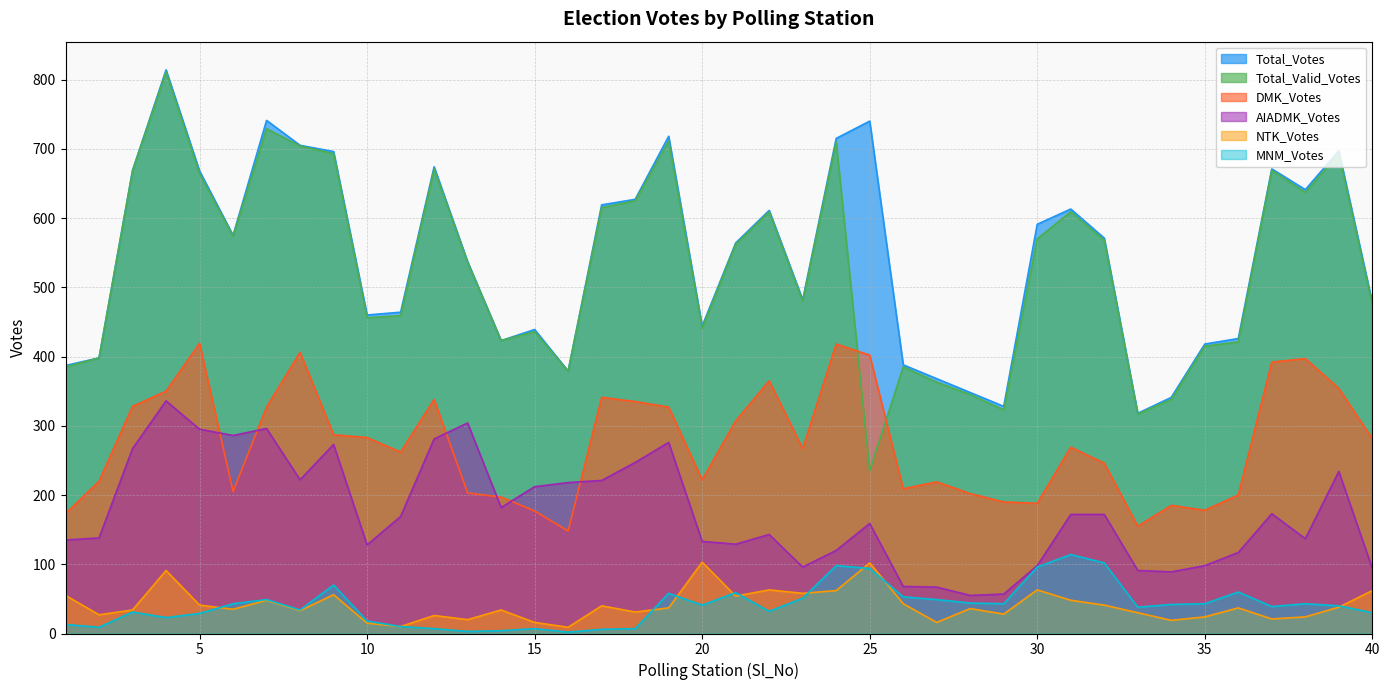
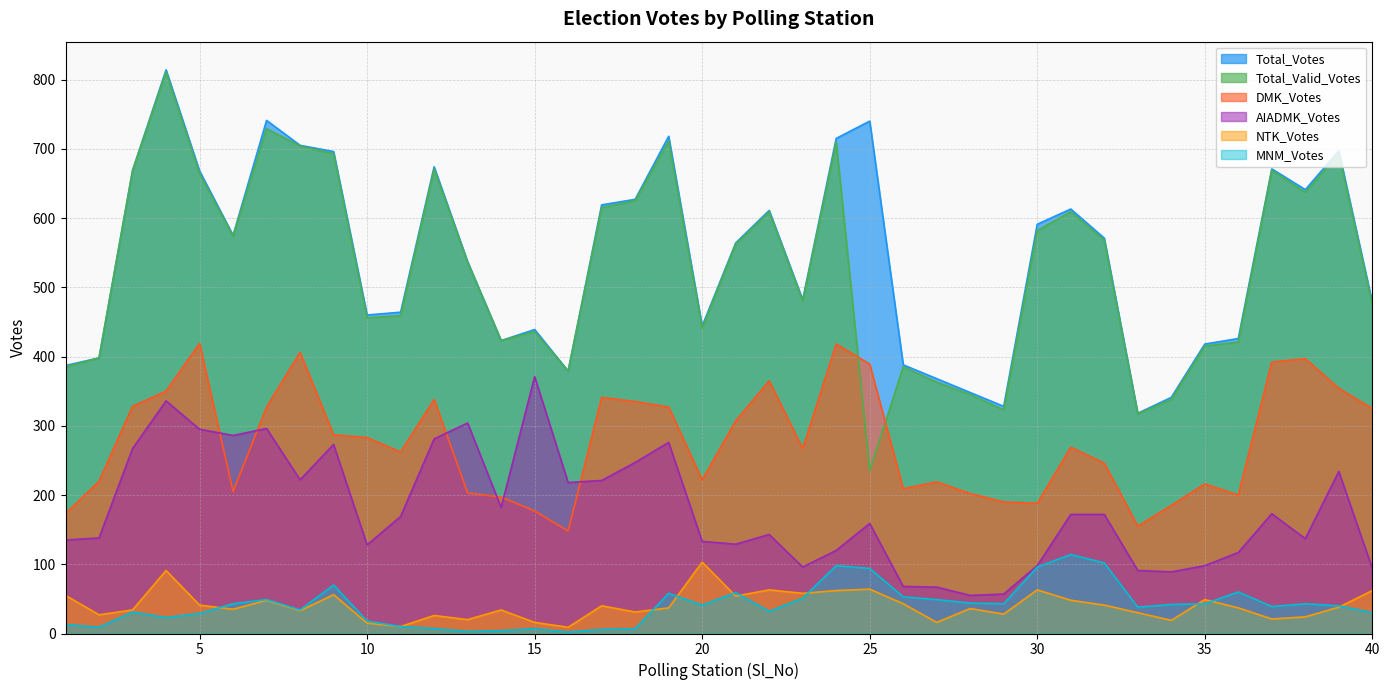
  {
    "Total_Valid_Votes": {
      "5": 660,
      "10": 460,
      "25": 240,
-     "30": 570
+     "30": 580
    },
    "DMK_Votes": {
      "5": 420,
      "10": 280,
      "15": 180,
      "20": 220,
-     "25": 400,
+     "25": 390,
      "30": 190,
-     "35": 180,
-     "40": 280
+     "35": 220,
+     "40": 330
    },
    "AIADMK_Votes": {
      "5": 300,
      "10": 130,
-     "15": 210,
+     "15": 370,
      "20": 130,
      "25": 160,
      "35": 100,
      "40": 90
    },
    "NTK_Votes": {
      "5": 40,
      "15": 20,
      "20": 100,
-     "25": 100,
+     "25": 60,
      "30": 60,
-     "35": 20,
+     "35": 50,
      "40": 60
    }
  }
